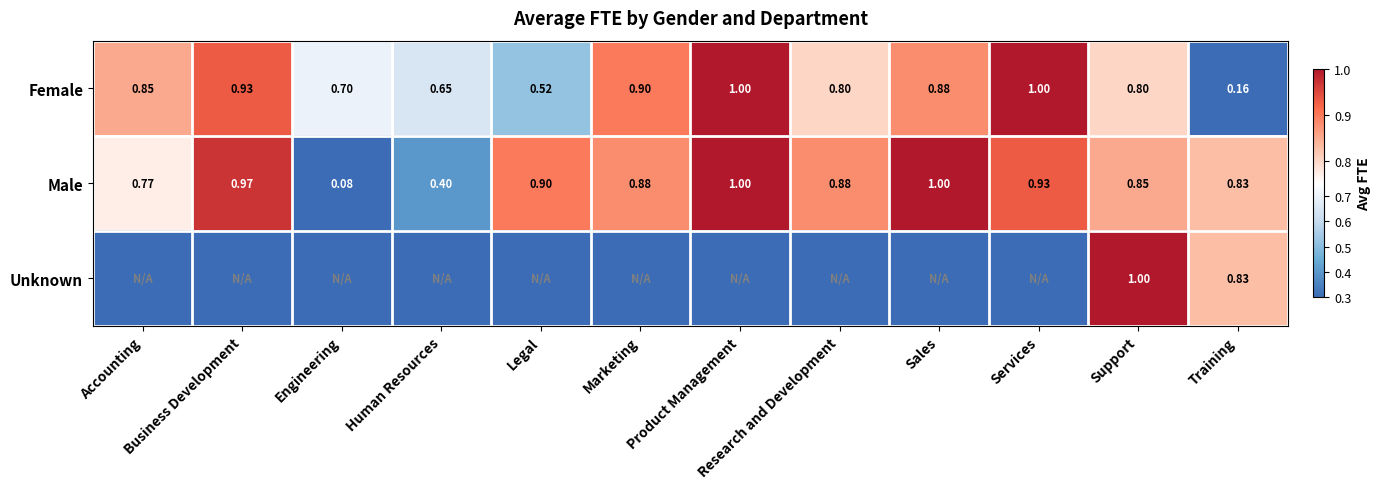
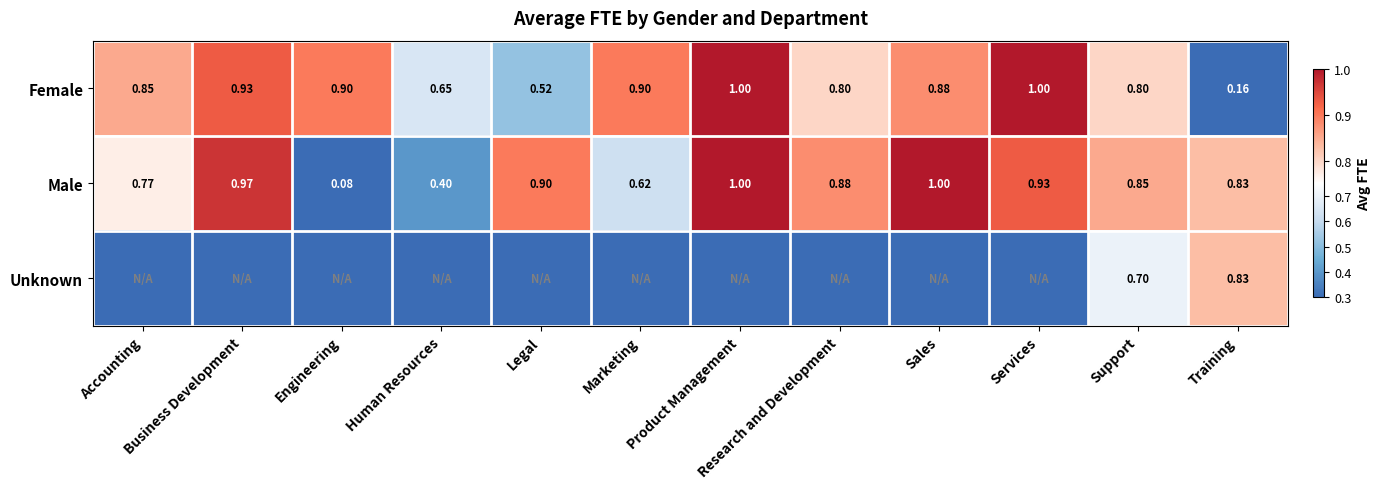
  {
    "Female": {
      "Accounting": 0.85,
      "Business Development": 0.93,
-     "Engineering": 0.70,
+     "Engineering": 0.90,
      "Human Resources": 0.65,
      "Legal": 0.52,
      "Marketing": 0.90,
      "Product Management": 1.00,
      "Research and Development": 0.80,
      "Sales": 0.88,
      "Services": 1.00,
      "Support": 0.80,
      "Training": 0.16
    },
    "Male": {
      "Accounting": 0.77,
      "Business Development": 0.97,
      "Engineering": 0.08,
      "Human Resources": 0.40,
      "Legal": 0.90,
-     "Marketing": 0.88,
+     "Marketing": 0.62,
      "Product Management": 1.00,
      "Research and Development": 0.88,
      "Sales": 1.00,
      "Services": 0.93,
      "Support": 0.85,
      "Training": 0.83
    },
    "Unknown": {
-     "Support": 1.00,
+     "Support": 0.70,
      "Training": 0.83
    }
  }
